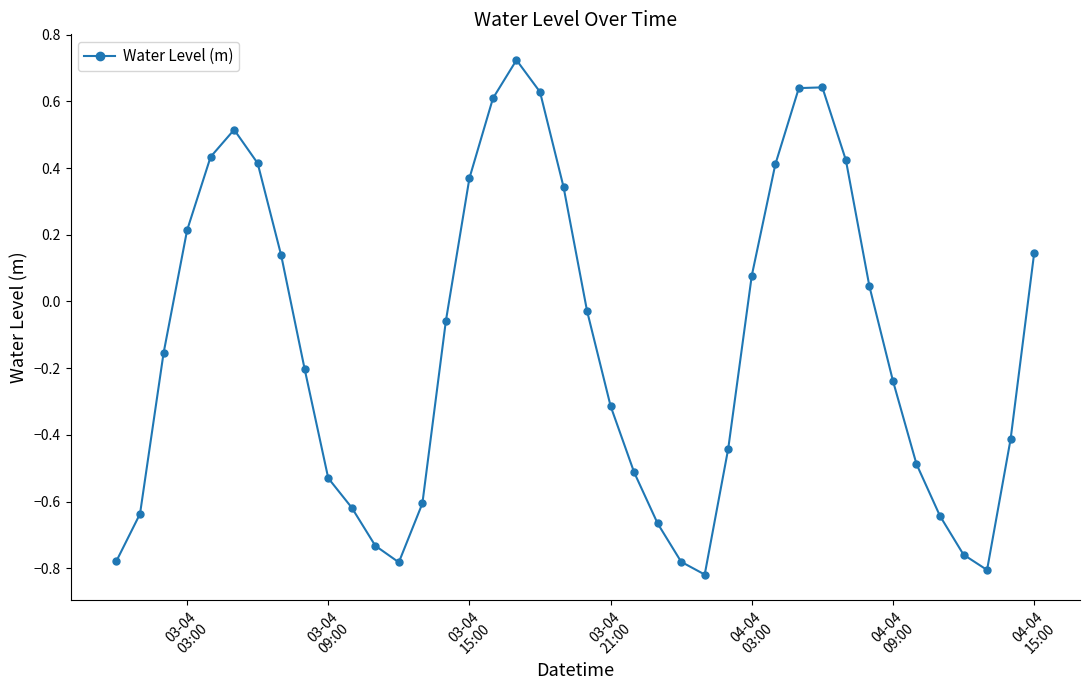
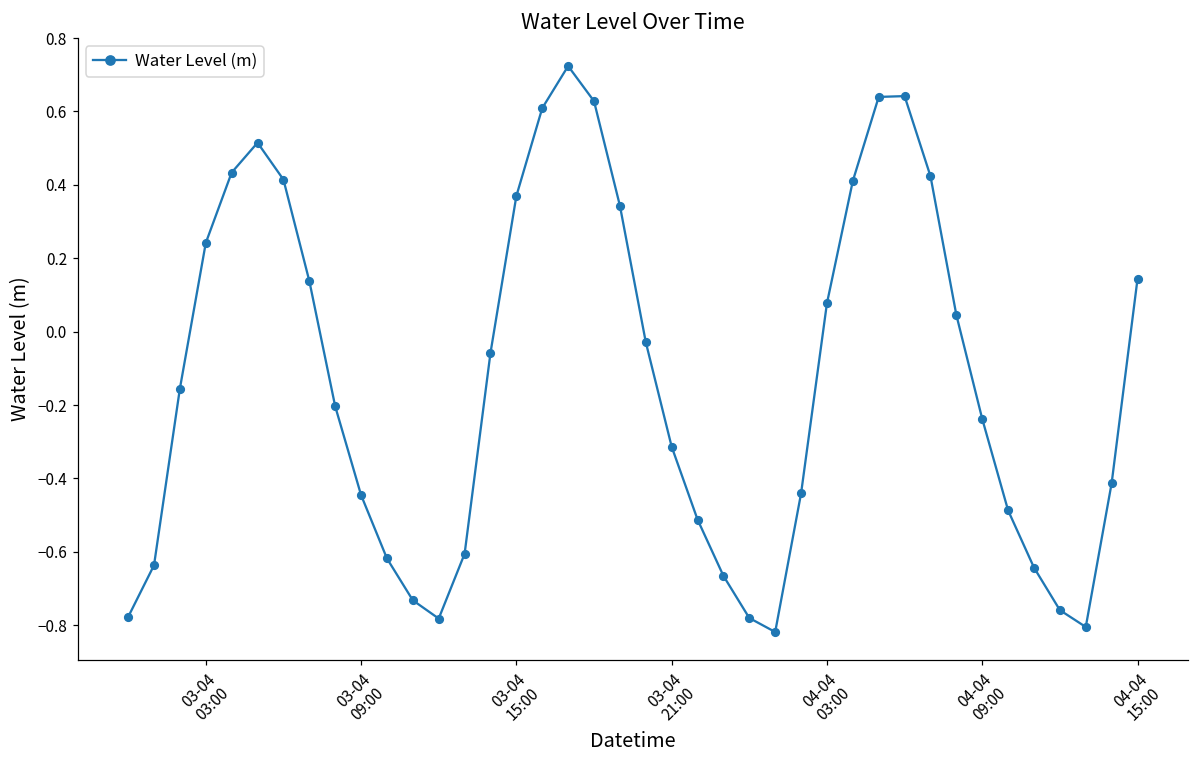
  {
-   "03-04 03:00": 0.21,
-   "03-04 09:00": -0.53,
+   "03-04 03:00": 0.24,
+   "03-04 09:00": -0.45,
    "03-04 15:00": 0.37,
    "03-04 21:00": -0.31,
    "04-04 03:00": 0.08,
    "04-04 09:00": -0.24,
    "04-04 15:00": 0.14
  }
